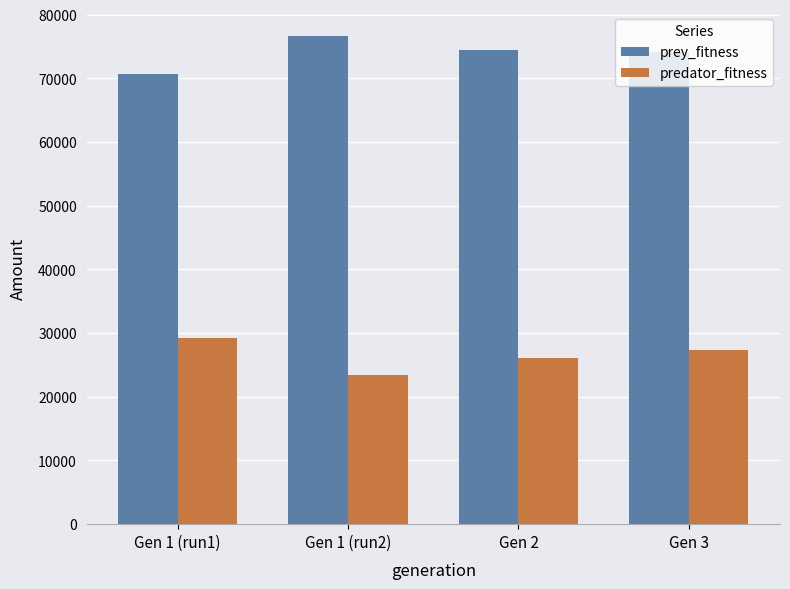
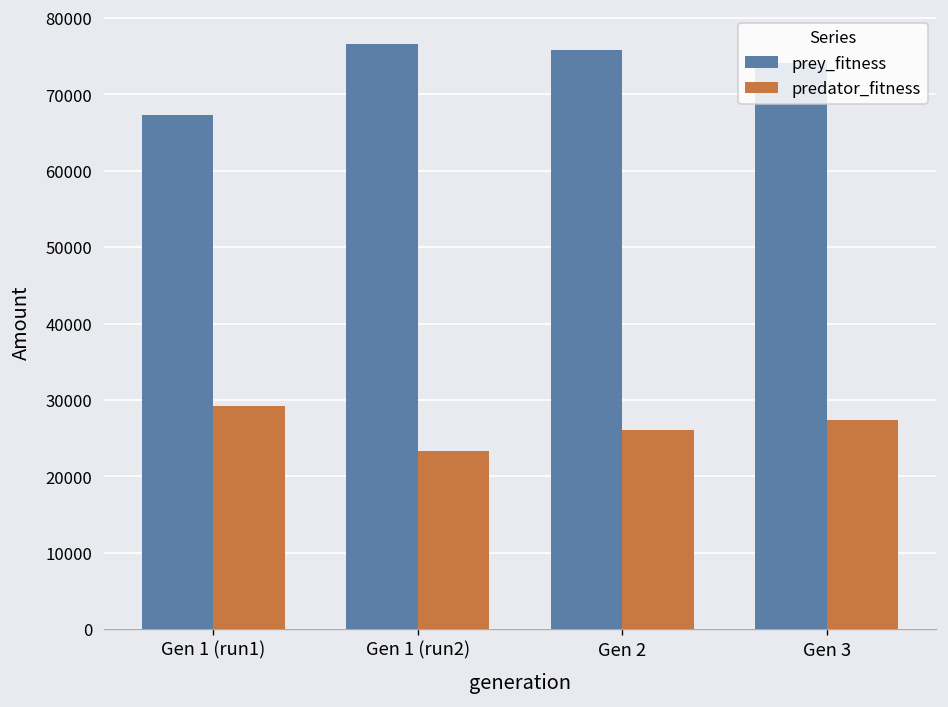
  {
    "prey_fitness": {
-     "Gen 1 (run1)": 71000,
+     "Gen 1 (run1)": 67000,
      "Gen 1 (run2)": 77000,
-     "Gen 2": 74000
+     "Gen 2": 76000
    },
    "predator_fitness": {
      "Gen 1 (run1)": 29000,
      "Gen 1 (run2)": 23000,
      "Gen 2": 26000,
      "Gen 3": 27000
    }
  }
